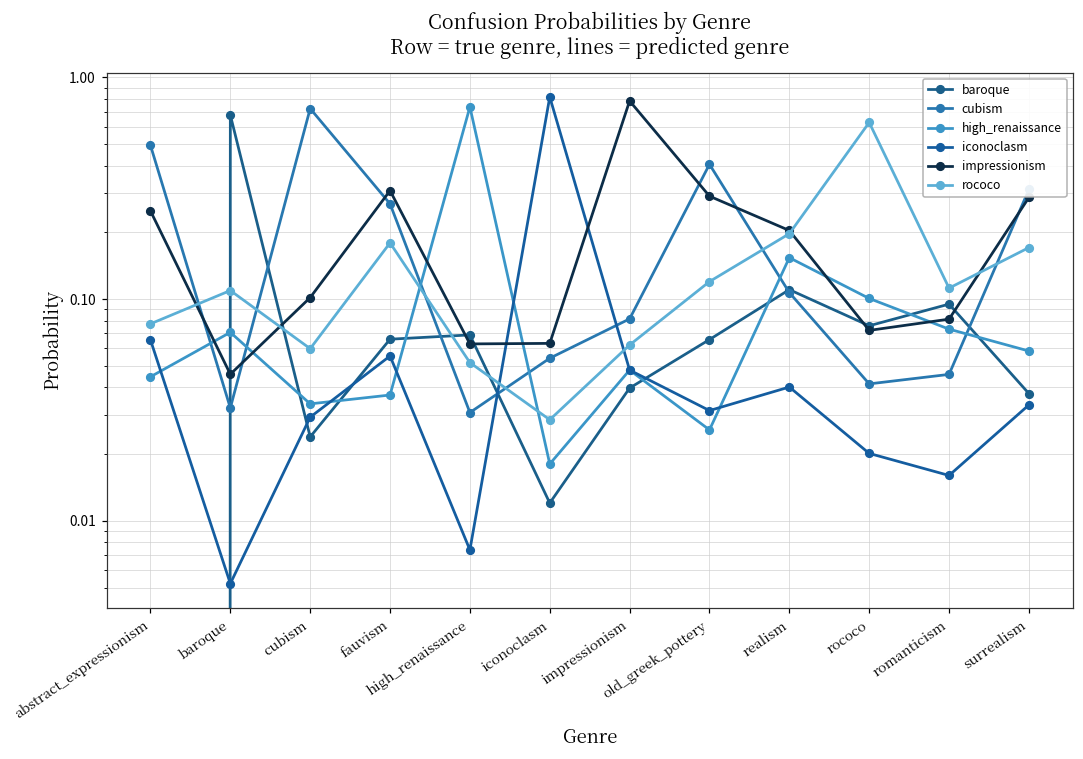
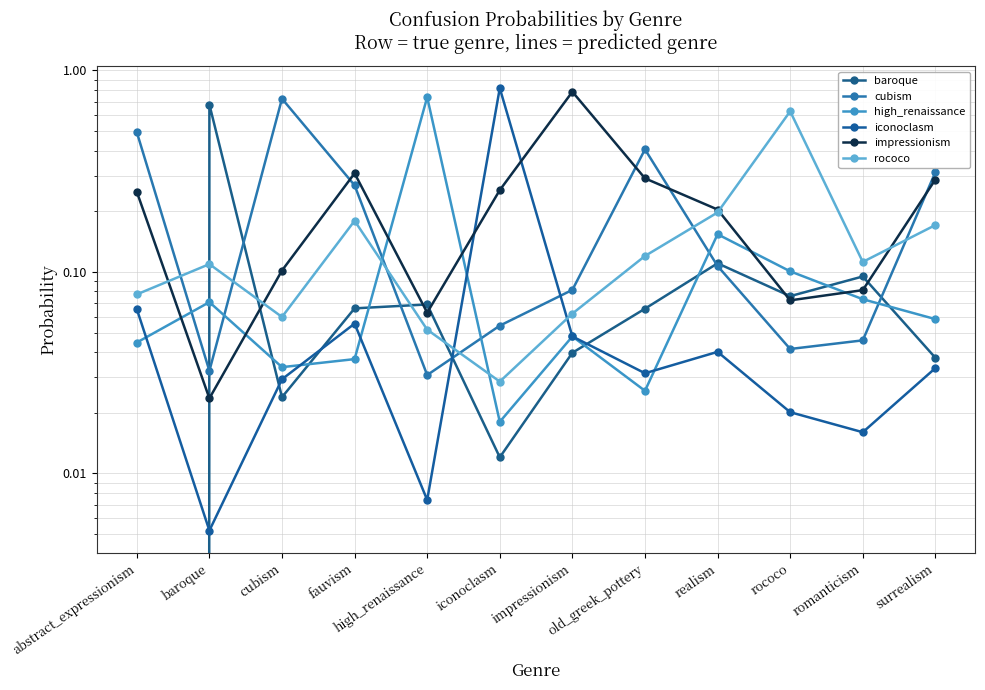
  {
    "impressionism": {
      "abstract_expressionism": 0.25,
-     "baroque": 0.046,
+     "baroque": 0.024,
      "cubism": 0.10,
      "fauvism": 0.31,
      "high_renaissance": 0.063,
-     "iconoclasm": 0.063,
+     "iconoclasm": 0.25,
      "impressionism": 0.78,
      "old_greek_pottery": 0.29,
      "realism": 0.20,
      "rococo": 0.072,
      "romanticism": 0.081,
      "surrealism": 0.29
    }
  }
